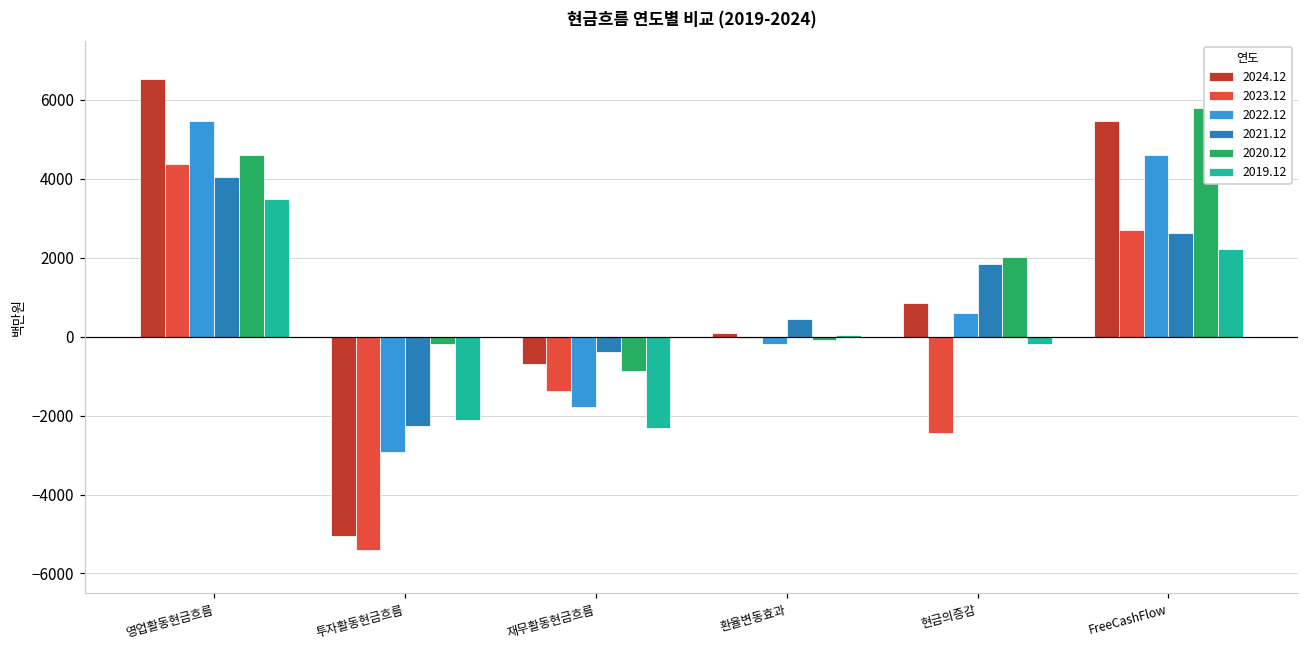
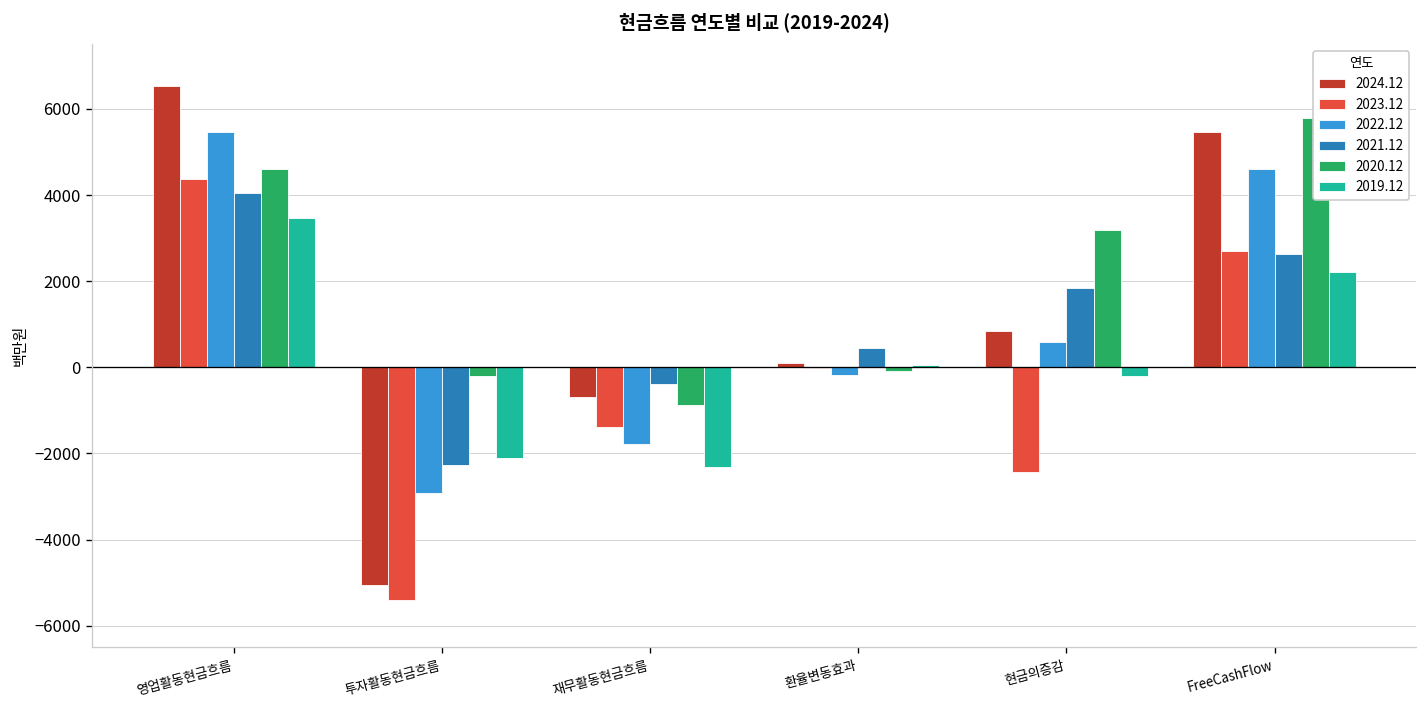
  {
    "2020.12": {
      "영업활동현금흐름": 4600,
      "투자활동현금흐름": -200,
      "재무활동현금흐름": -900,
      "환율변동효과": -100,
-     "현금의증감": 2000
+     "현금의증감": 3200
    },
    "2019.12": {
      "영업활동현금흐름": 3500,
      "투자활동현금흐름": -2100,
      "재무활동현금흐름": -2300,
      "현금의증감": -200,
      "FreeCashFlow": 2200
    }
  }
